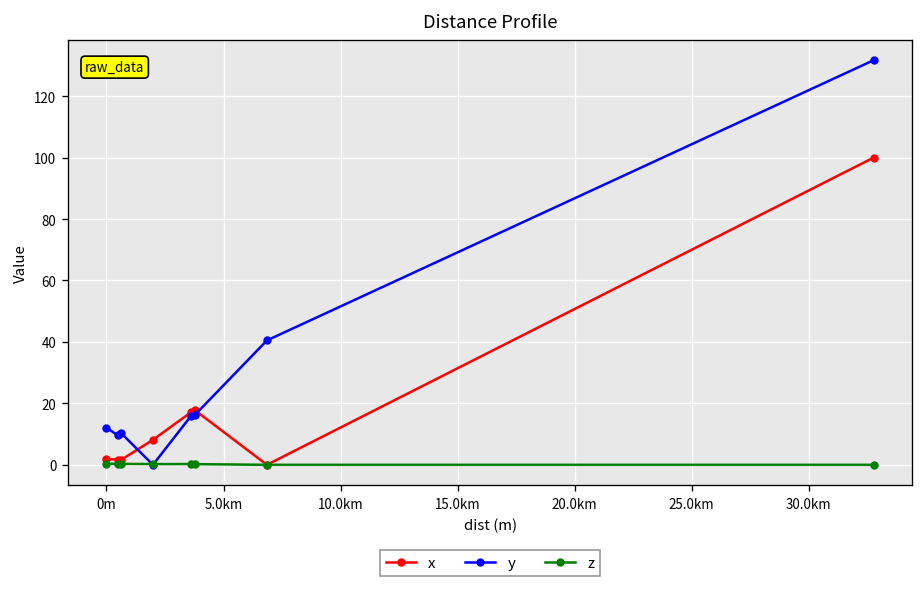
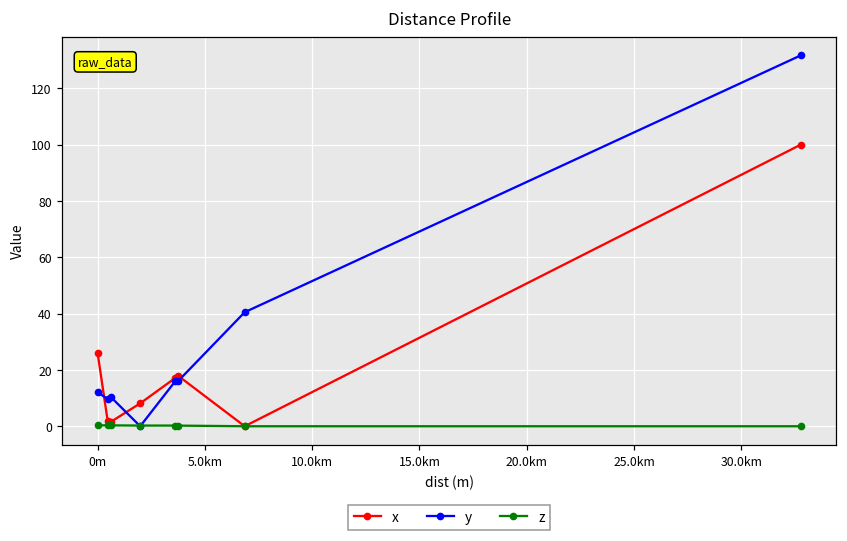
  {
    "x": {
-     "0m": 2
+     "0m": 26
    },
    "y": {
      "0m": 12
    },
    "z": {
      "0m": 0
    }
  }
